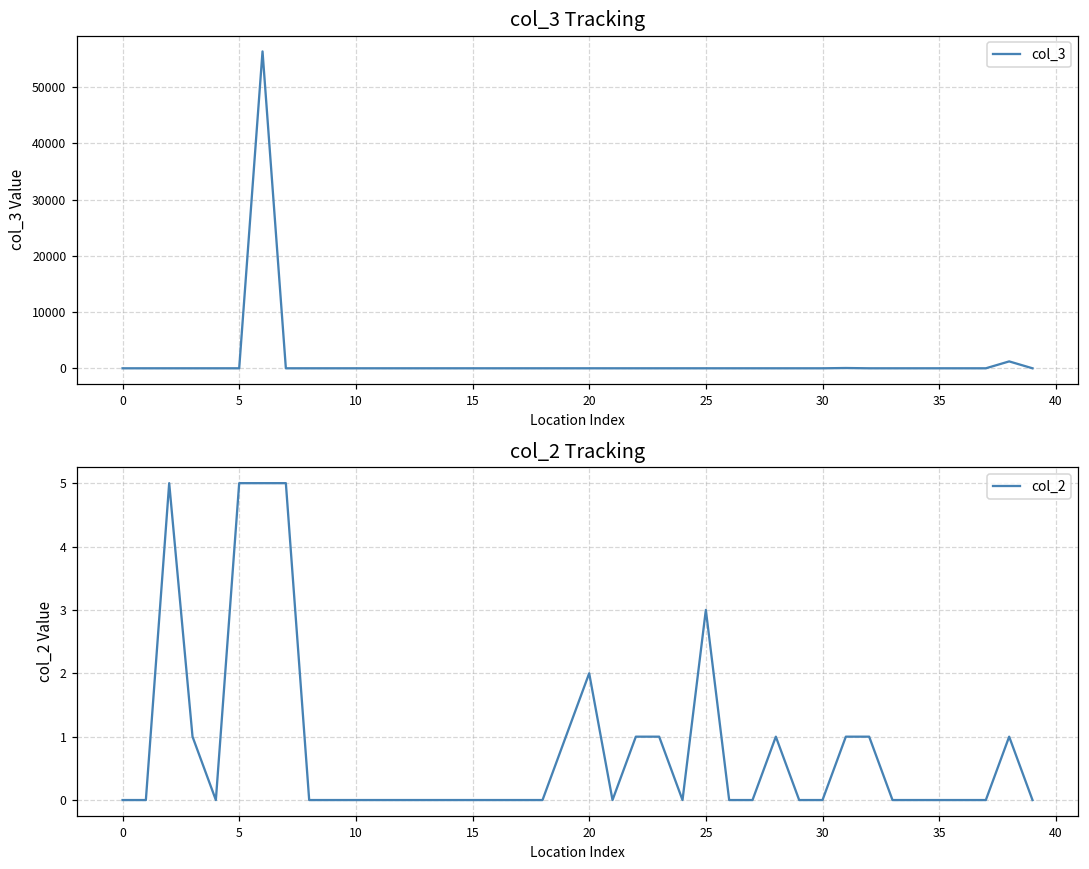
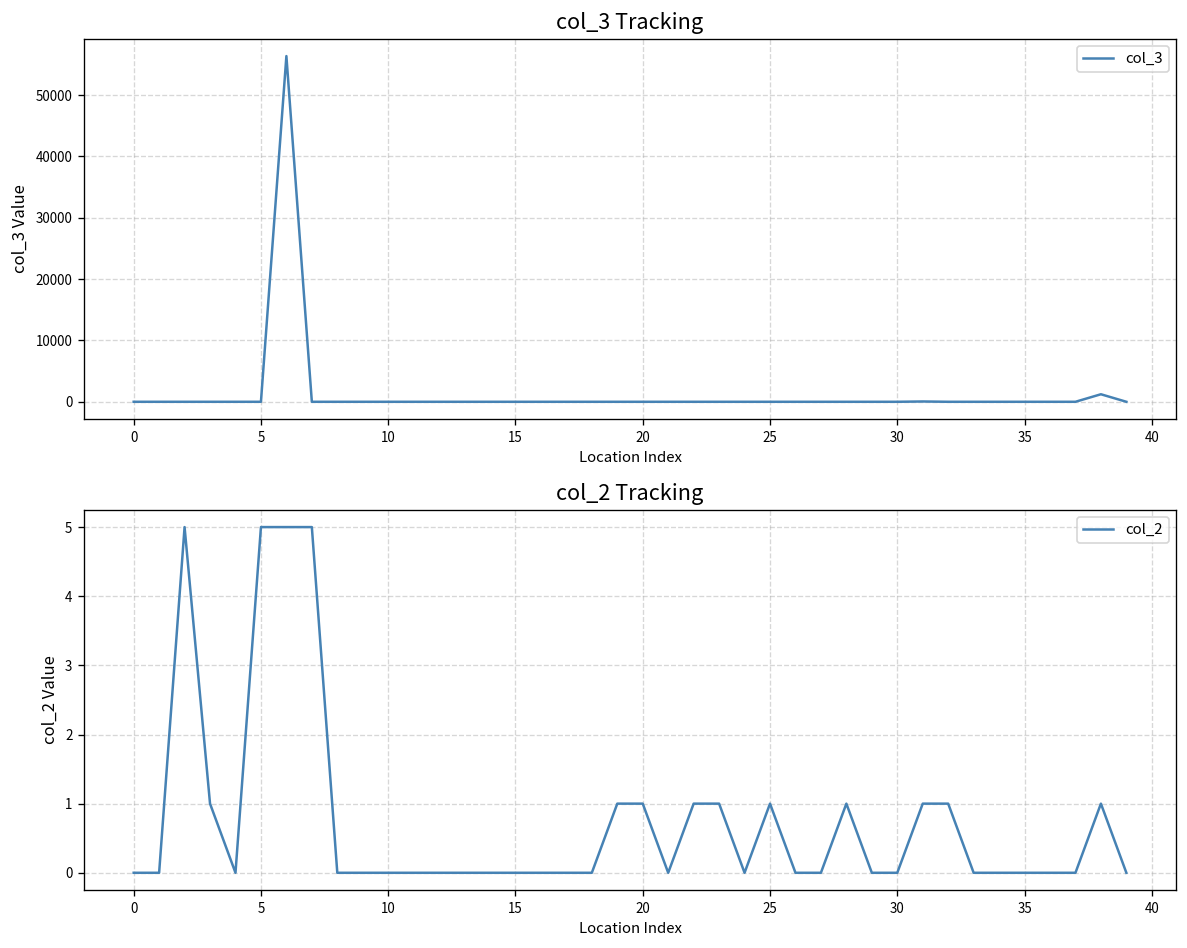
  {
    "col_3 Tracking": {
      "0": 0,
      "5": 0,
      "10": 0,
      "15": 0,
      "20": 0,
      "25": 0,
      "30": 0,
      "35": 0
    },
    "col_2 Tracking": {
      "0": 0,
      "5": 5,
      "10": 0,
      "15": 0,
-     "20": 2,
-     "25": 3,
+     "20": 1,
+     "25": 1,
      "30": 0,
      "35": 0
    }
  }
